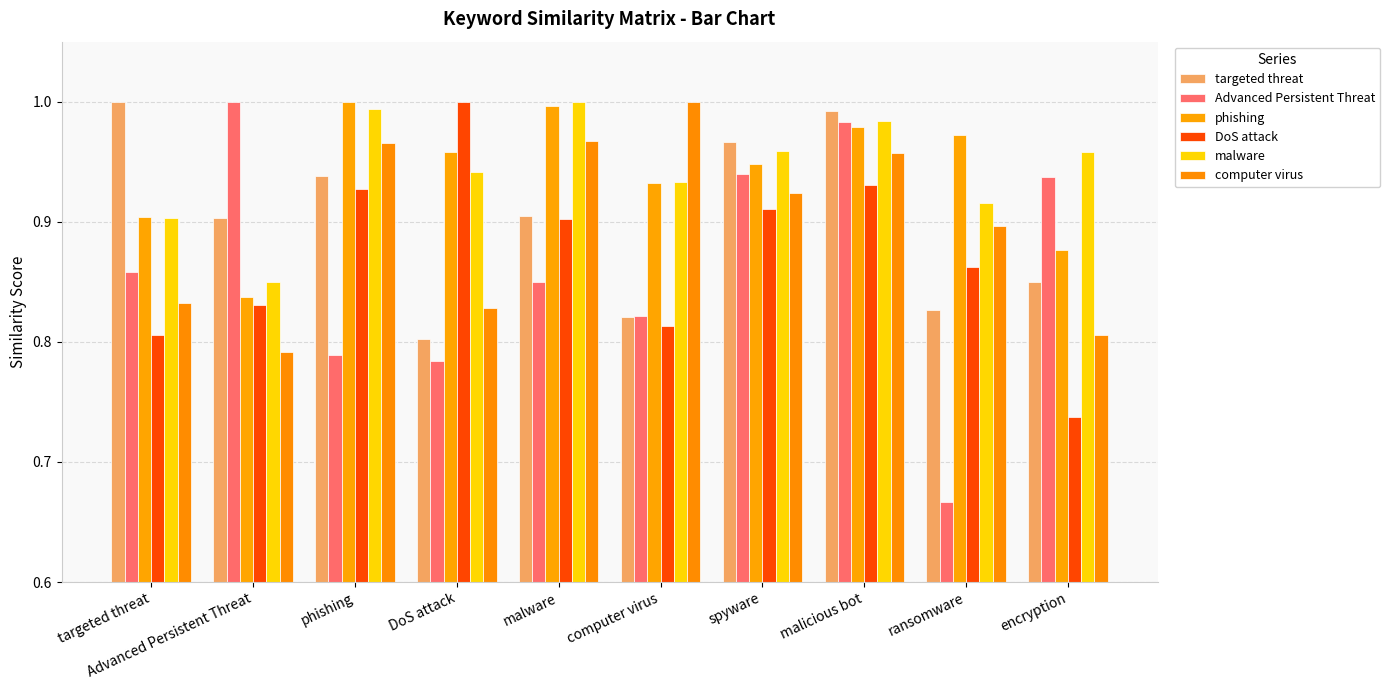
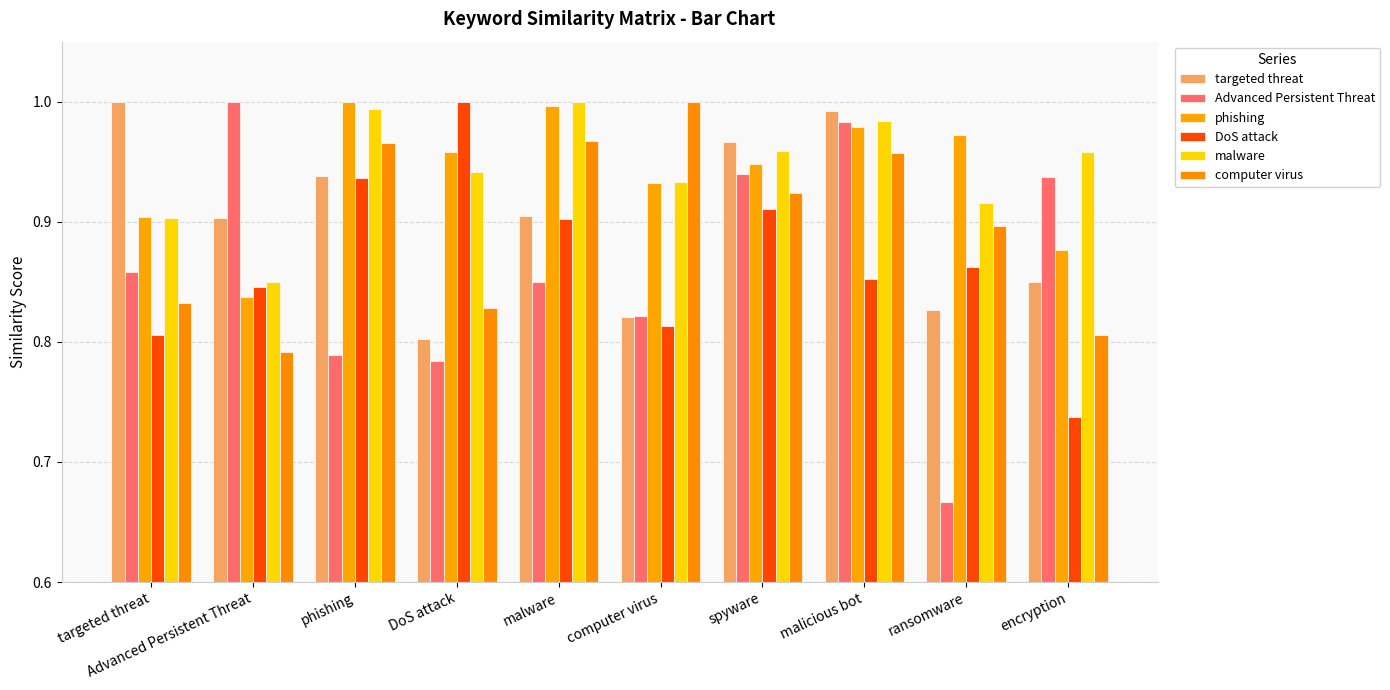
  {
    "DoS attack": {
      "targeted threat": 0.806,
-     "Advanced Persistent Threat": 0.831,
-     "phishing": 0.927,
+     "Advanced Persistent Threat": 0.846,
+     "phishing": 0.936,
      "DoS attack": 1.000,
      "malware": 0.902,
      "computer virus": 0.813,
      "spyware": 0.911,
-     "malicious bot": 0.930,
+     "malicious bot": 0.853,
      "ransomware": 0.862,
      "encryption": 0.737
    }
  }
